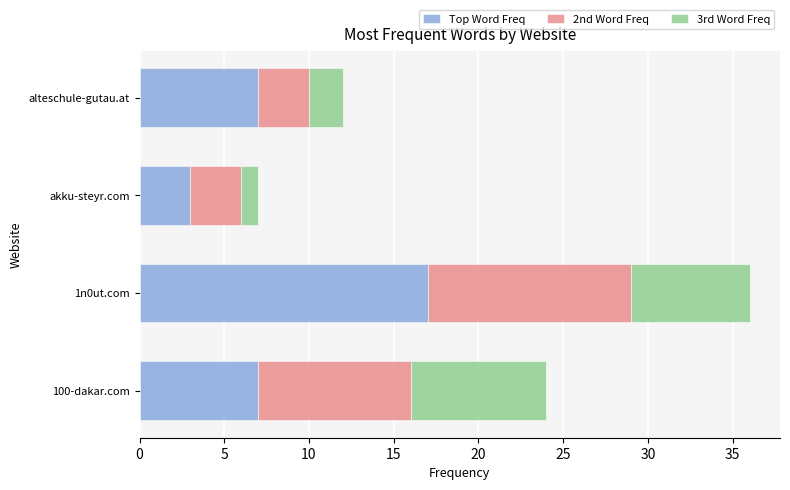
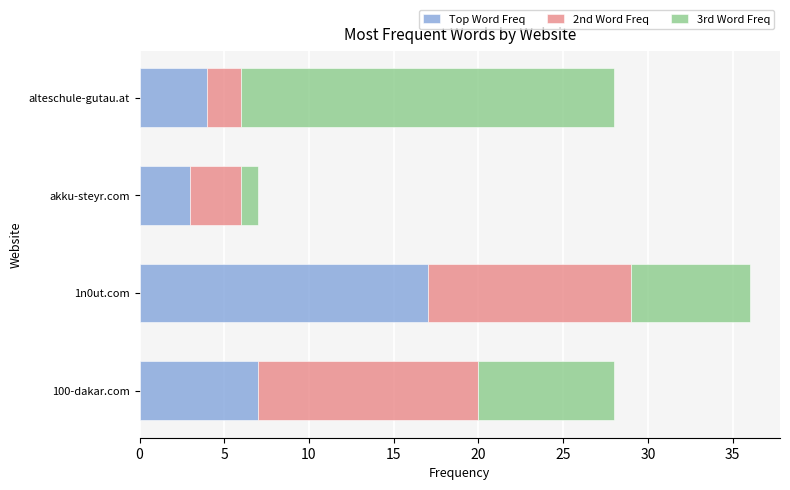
  {
    "Top Word Freq": {
-     "alteschule-gutau.at": 7,
+     "alteschule-gutau.at": 4,
      "akku-steyr.com": 3,
      "1n0ut.com": 17,
      "100-dakar.com": 7
    },
    "2nd Word Freq": {
-     "alteschule-gutau.at": 3,
+     "alteschule-gutau.at": 2,
      "akku-steyr.com": 3,
      "1n0ut.com": 12,
-     "100-dakar.com": 9
+     "100-dakar.com": 13
    },
    "3rd Word Freq": {
-     "alteschule-gutau.at": 2,
+     "alteschule-gutau.at": 22,
      "akku-steyr.com": 1,
      "1n0ut.com": 7,
      "100-dakar.com": 8
    }
  }
